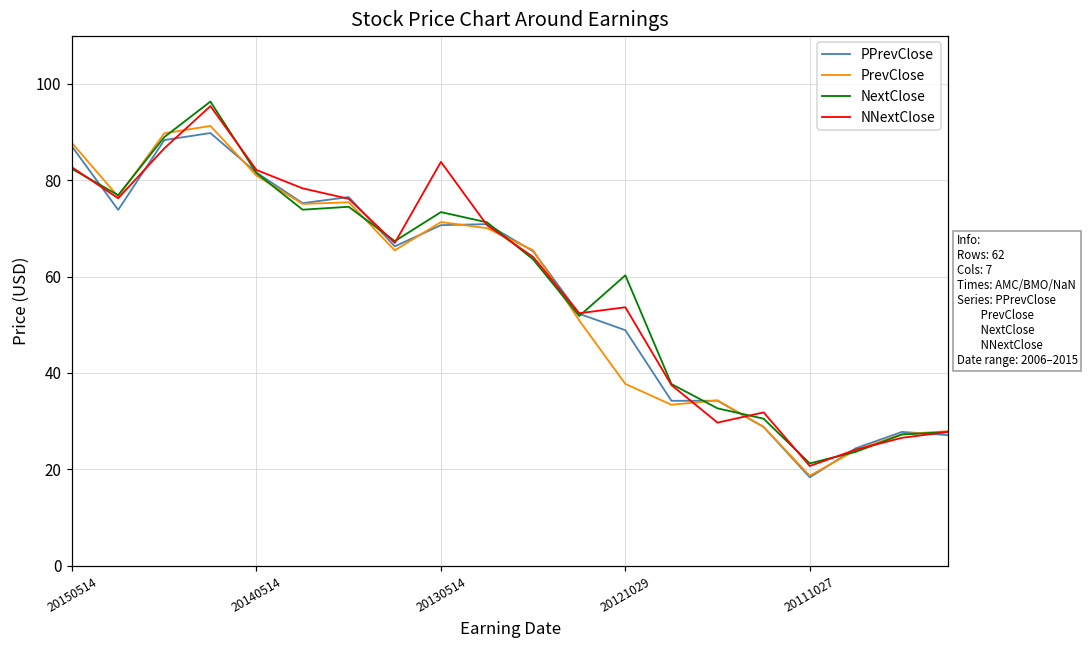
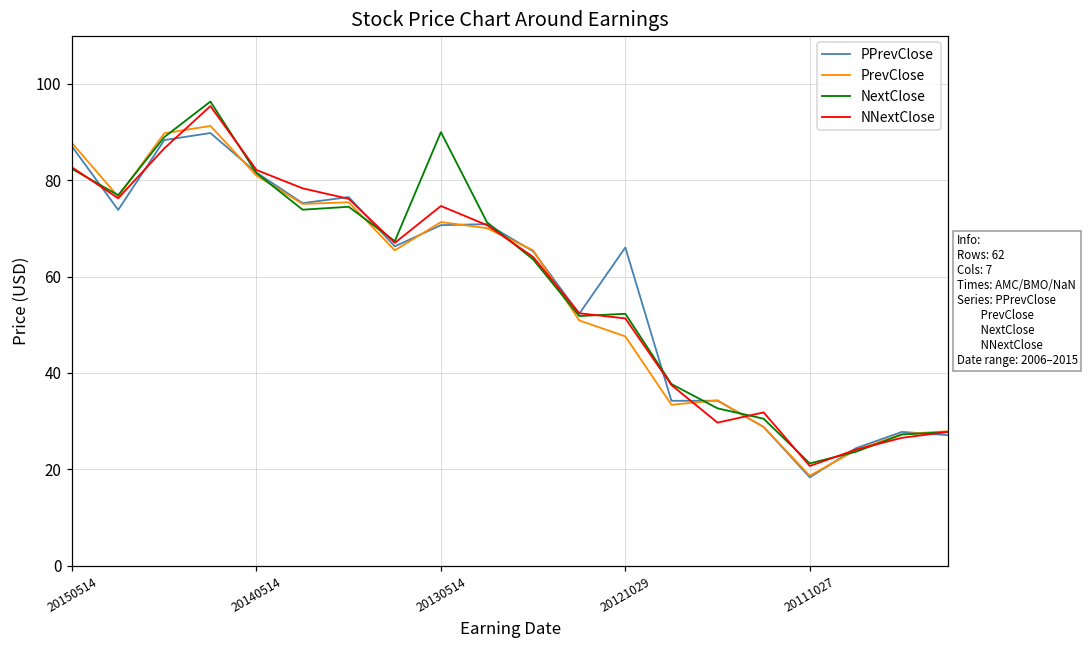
  {
    "PPrevClose": {
      "20150514": 87,
      "20130514": 71,
-     "20121029": 49
+     "20121029": 66
    },
    "PrevClose": {
      "20150514": 88,
      "20130514": 71,
-     "20121029": 38
+     "20121029": 48
    },
    "NextClose": {
-     "20130514": 73,
-     "20121029": 60
+     "20130514": 90,
+     "20121029": 52
    },
    "NNextClose": {
-     "20130514": 84,
-     "20121029": 54
+     "20130514": 75,
+     "20121029": 51
    }
  }
